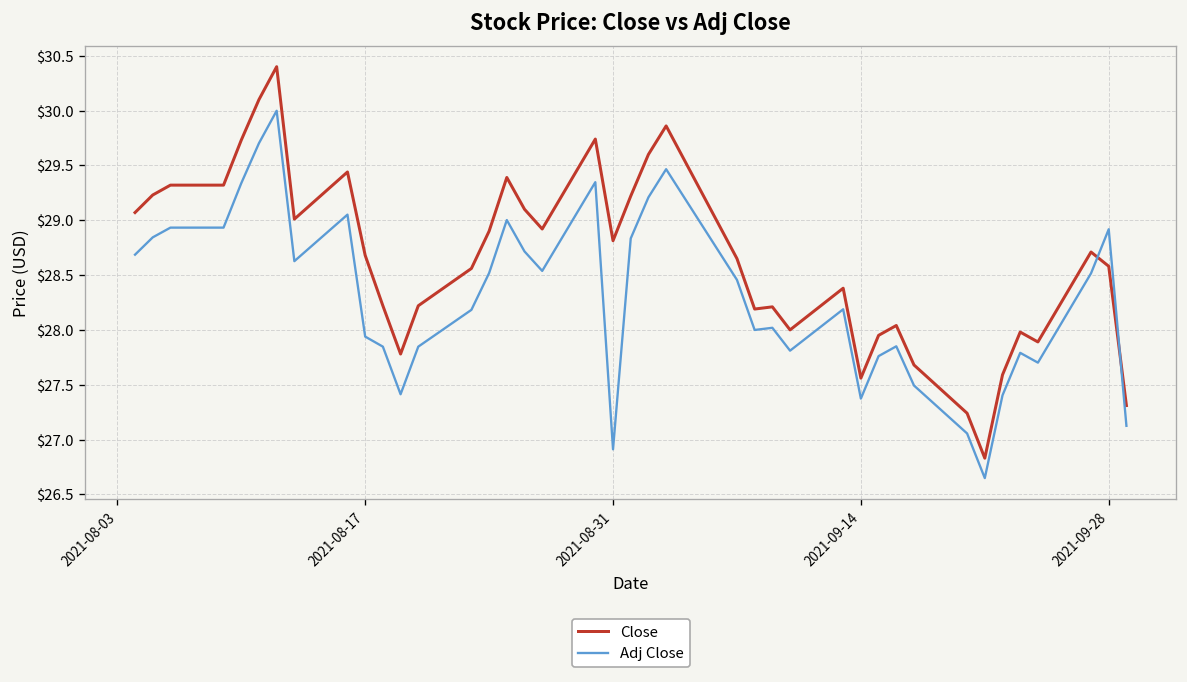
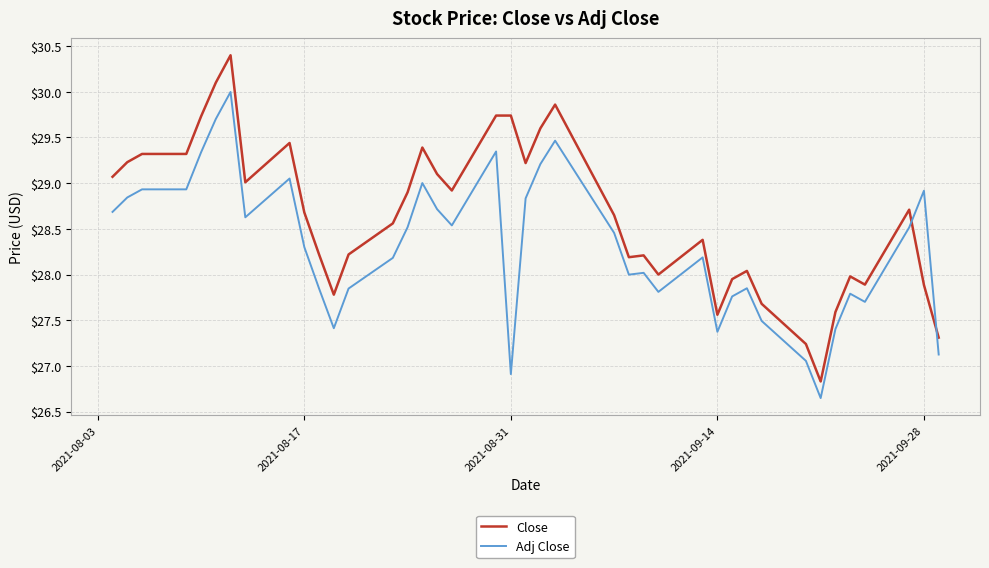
  {
    "Close": {
      "2021-08-17": "$28.7",
-     "2021-08-31": "$28.8",
+     "2021-08-31": "$29.7",
      "2021-09-14": "$27.6",
-     "2021-09-28": "$28.6"
+     "2021-09-28": "$27.9"
    },
    "Adj Close": {
-     "2021-08-17": "$27.9",
+     "2021-08-17": "$28.3",
      "2021-08-31": "$26.9",
      "2021-09-14": "$27.4",
      "2021-09-28": "$28.9"
    }
  }
